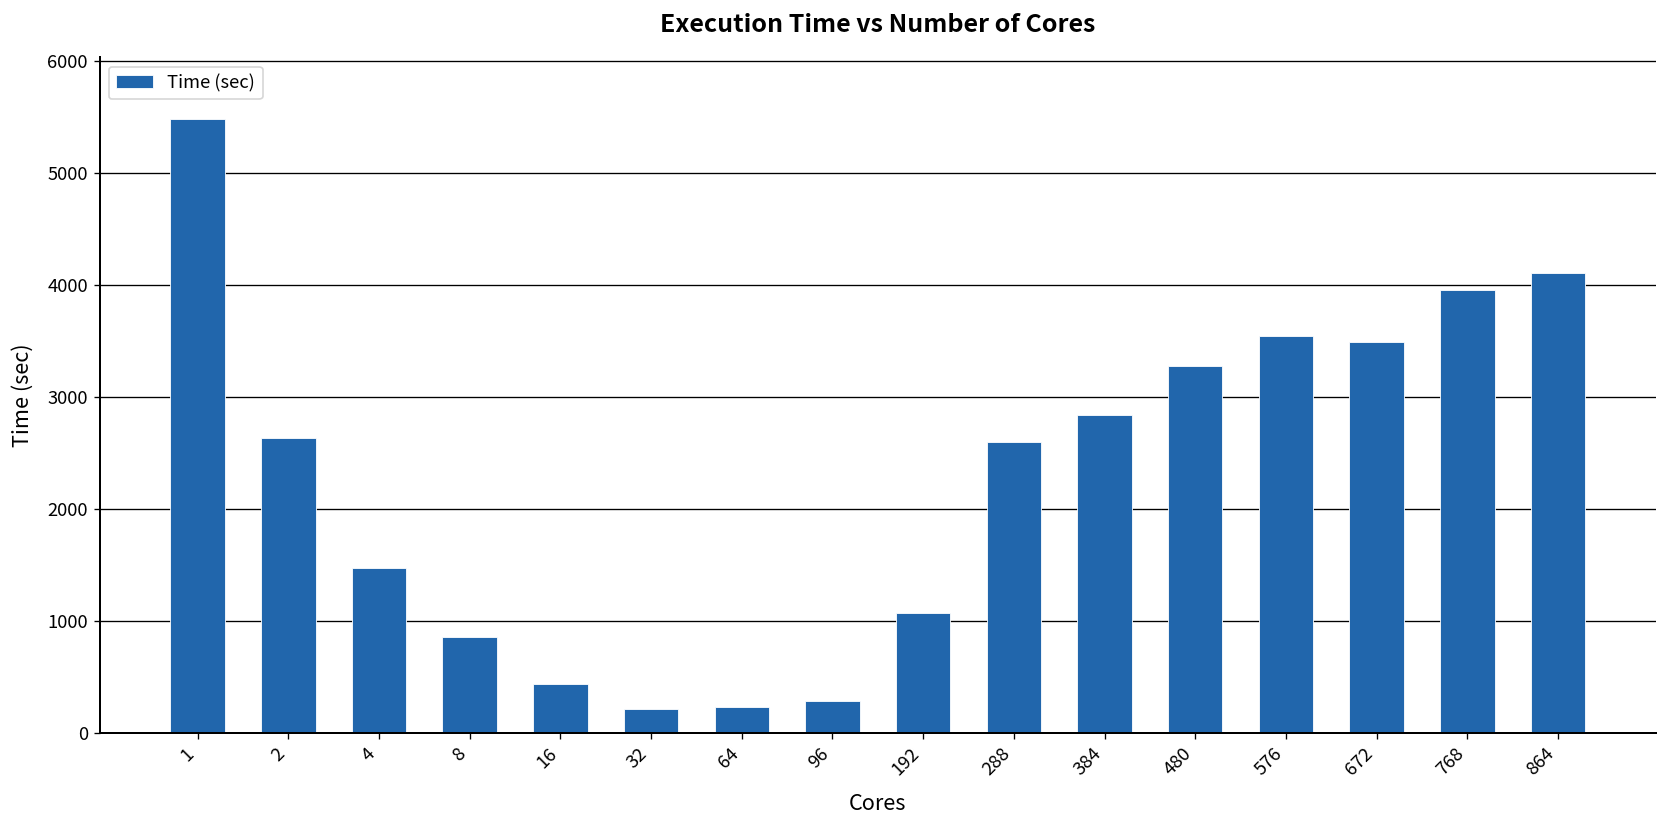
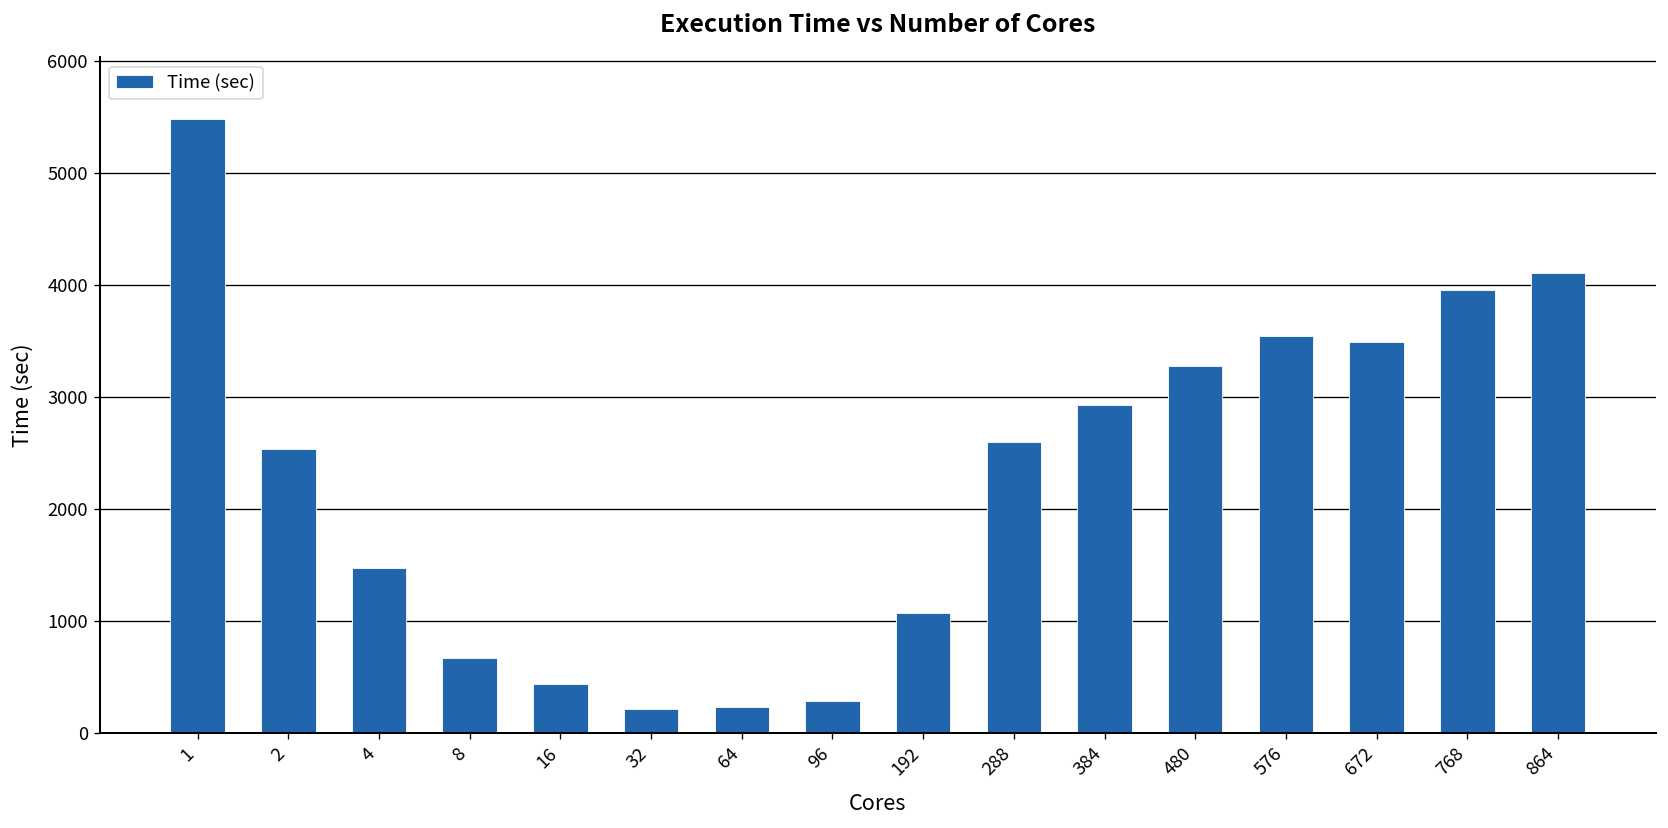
  {
    "1": 5500,
-   "2": 2600,
+   "2": 2500,
    "4": 1500,
-   "8": 900,
+   "8": 700,
    "16": 400,
    "32": 200,
    "64": 200,
    "96": 300,
    "192": 1100,
    "288": 2600,
-   "384": 2800,
+   "384": 2900,
    "480": 3300,
    "576": 3500,
    "672": 3500,
    "768": 4000,
    "864": 4100
  }
